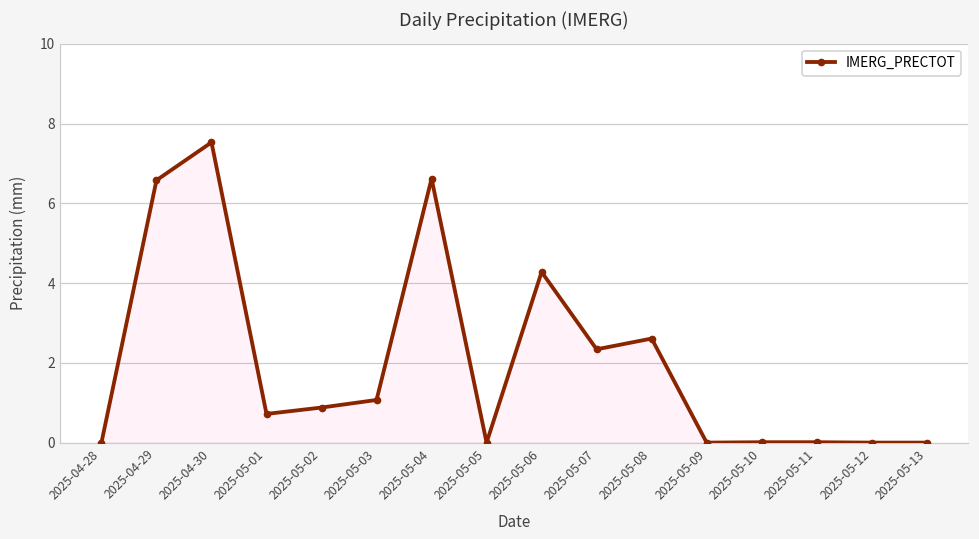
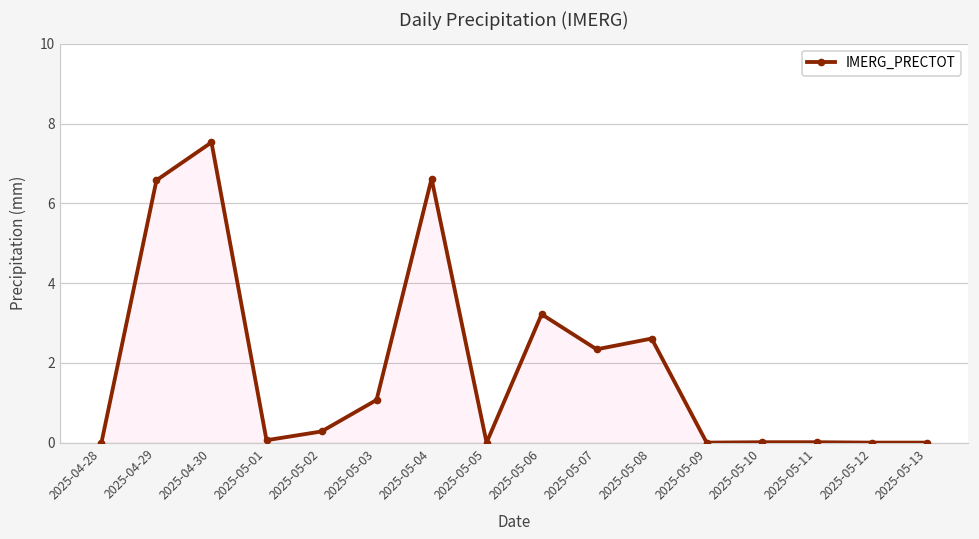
  {
    "2025-04-28": 0.0,
    "2025-04-29": 6.6,
    "2025-04-30": 7.5,
-   "2025-05-01": 0.7,
-   "2025-05-02": 0.9,
+   "2025-05-01": 0.1,
+   "2025-05-02": 0.3,
    "2025-05-03": 1.1,
    "2025-05-04": 6.6,
    "2025-05-05": 0.0,
-   "2025-05-06": 4.3,
+   "2025-05-06": 3.2,
    "2025-05-07": 2.3,
    "2025-05-08": 2.6,
    "2025-05-09": 0.0,
    "2025-05-10": 0.0,
    "2025-05-11": 0.0,
    "2025-05-12": 0.0,
    "2025-05-13": 0.0
  }
